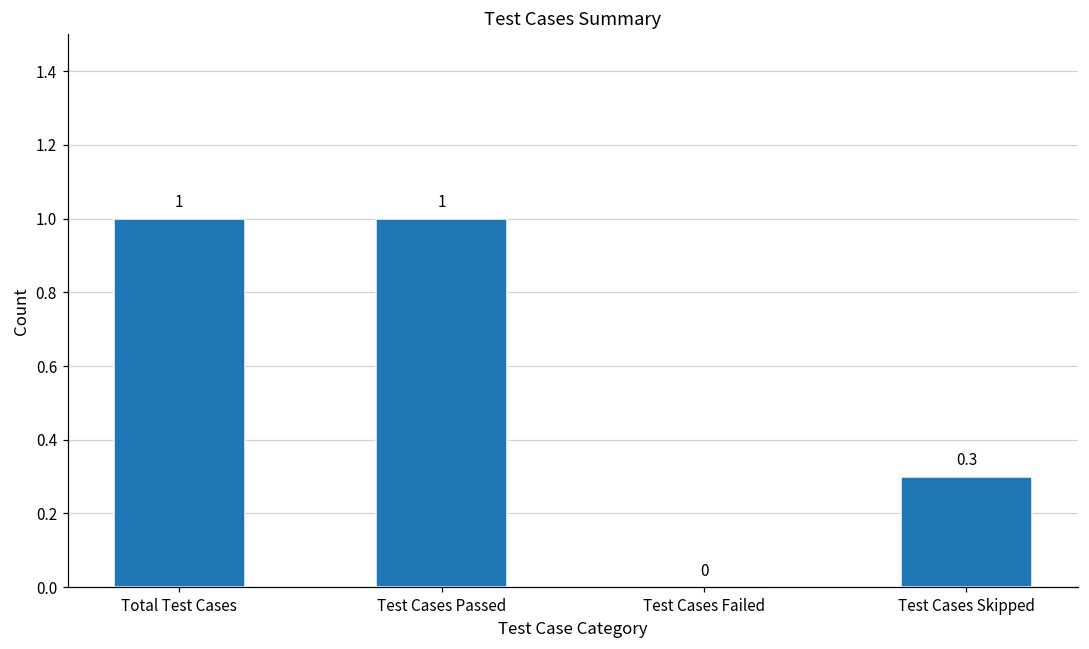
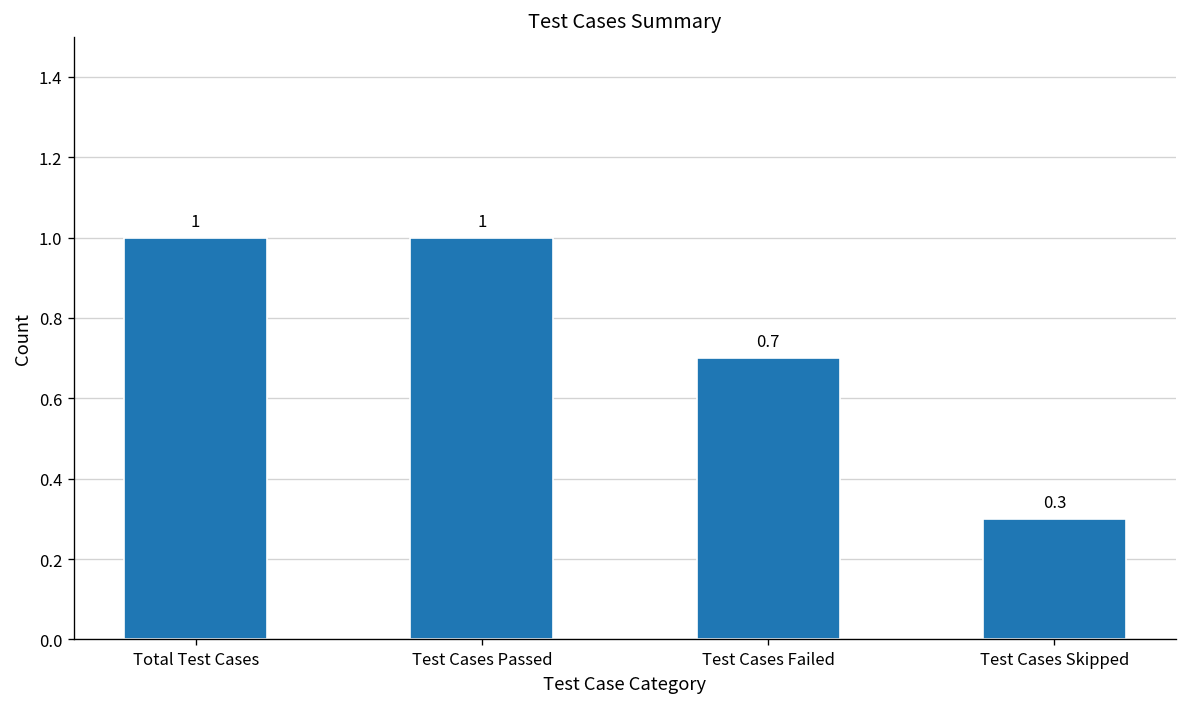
  {
    "Total Test Cases": 1,
    "Test Cases Passed": 1,
-   "Test Cases Failed": 0,
+   "Test Cases Failed": 0.7,
    "Test Cases Skipped": 0.3
  }
